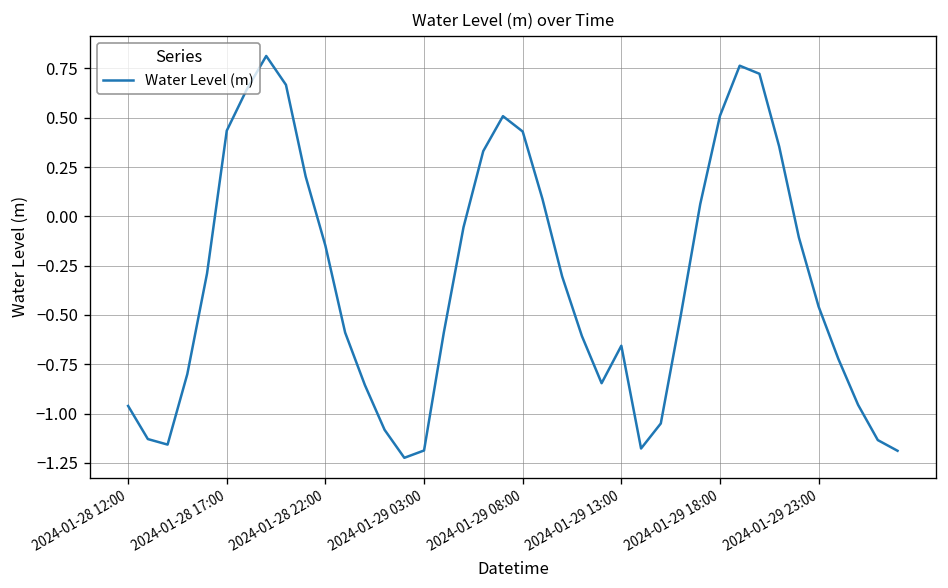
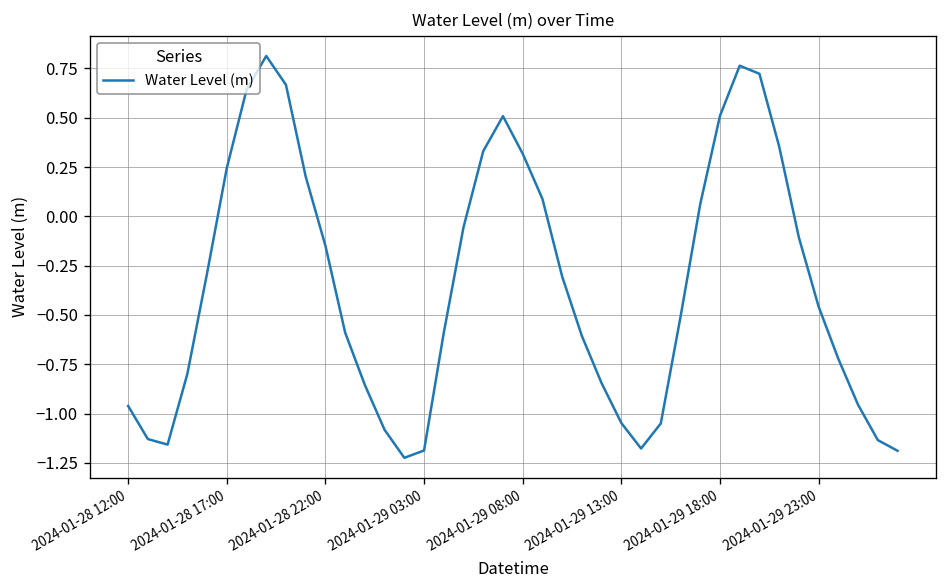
  {
    "2024-01-28 12:00": -0.96,
-   "2024-01-28 17:00": 0.43,
+   "2024-01-28 17:00": 0.24,
    "2024-01-28 22:00": -0.15,
    "2024-01-29 03:00": -1.19,
-   "2024-01-29 08:00": 0.43,
-   "2024-01-29 13:00": -0.66,
+   "2024-01-29 08:00": 0.32,
+   "2024-01-29 13:00": -1.05,
    "2024-01-29 18:00": 0.51,
    "2024-01-29 23:00": -0.46
  }
